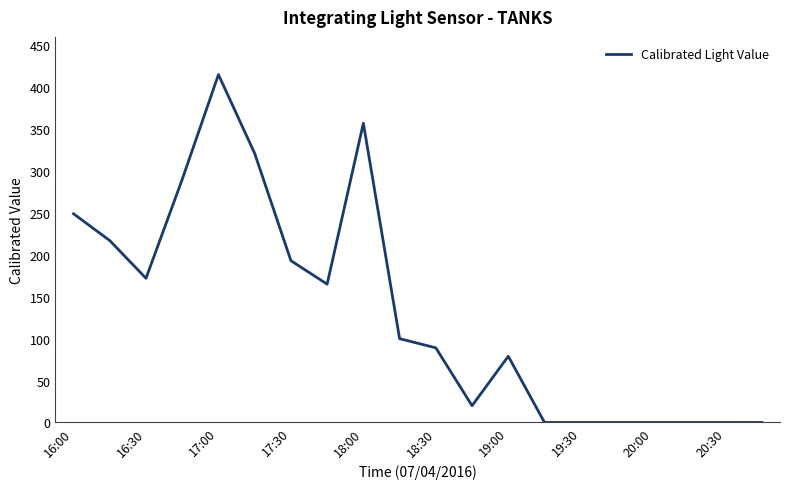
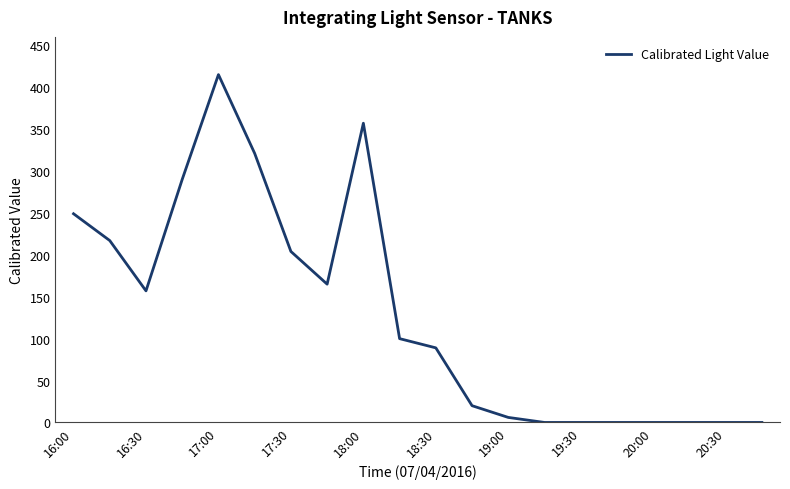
  {
    "16:00": 250,
-   "16:30": 170,
+   "16:30": 160,
    "17:00": 420,
-   "17:30": 190,
+   "17:30": 200,
    "18:00": 360,
    "18:30": 90,
-   "19:00": 80,
+   "19:00": 10,
    "19:30": 0,
    "20:00": 0,
    "20:30": 0
  }
